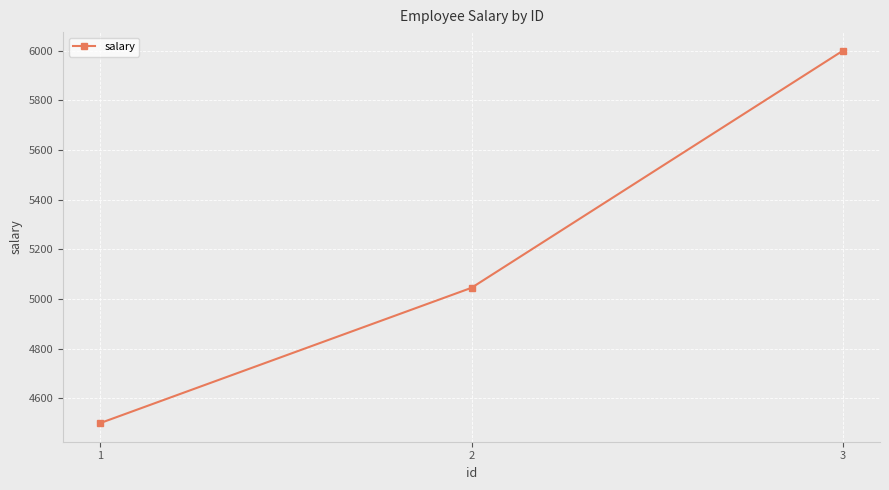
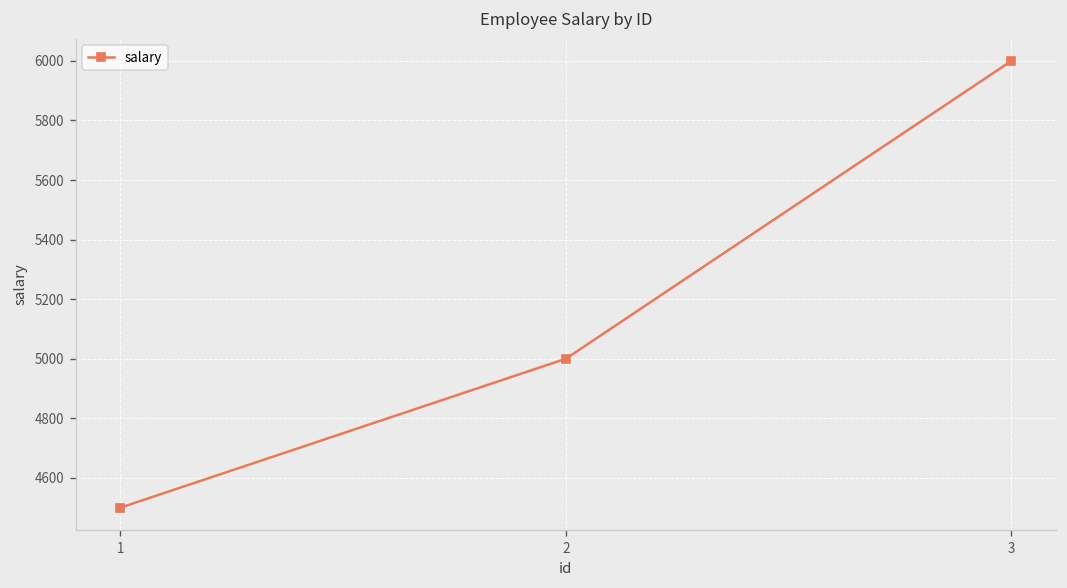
  {
    "1": 4500,
-   "2": 5050,
+   "2": 5000,
    "3": 6000
  }
